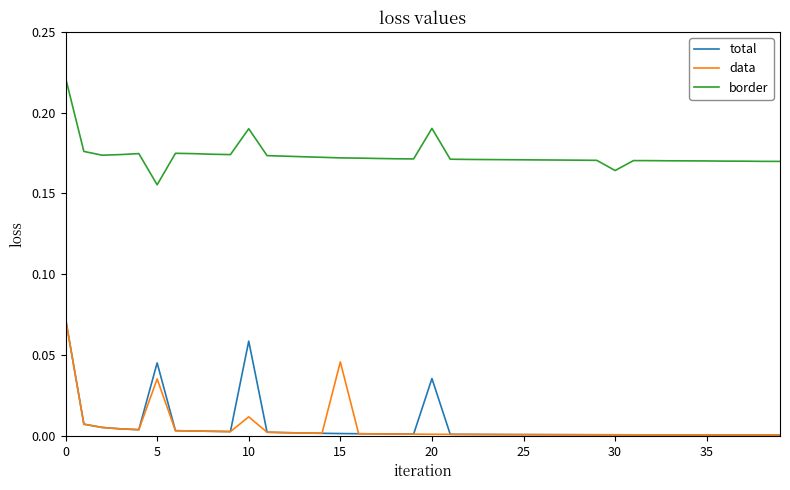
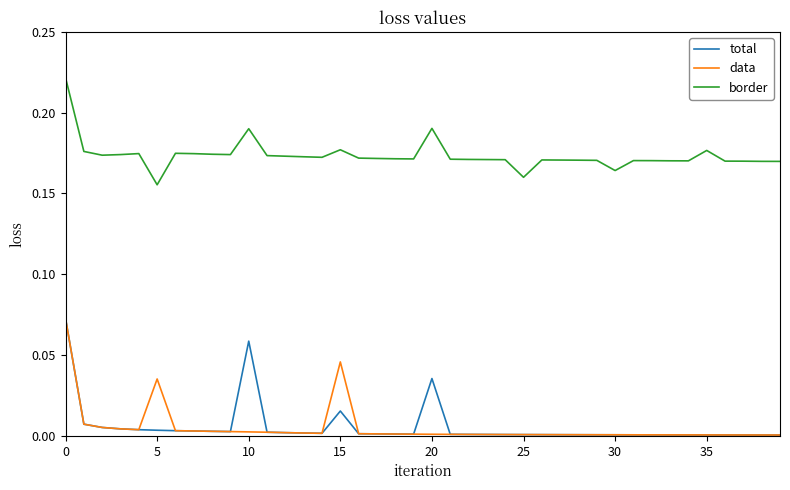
  {
    "total": {
-     "5": 0.045,
+     "5": 0.003,
      "10": 0.059,
-     "15": 0.001,
+     "15": 0.015,
      "20": 0.035
    },
    "data": {
      "5": 0.035,
-     "10": 0.012,
+     "10": 0.002,
      "15": 0.046,
      "20": 0.001
    },
    "border": {
      "0": 0.222,
      "5": 0.155,
      "10": 0.190,
-     "15": 0.172,
+     "15": 0.177,
      "20": 0.190,
-     "25": 0.171,
+     "25": 0.160,
      "30": 0.164,
-     "35": 0.170
+     "35": 0.177
    }
  }
